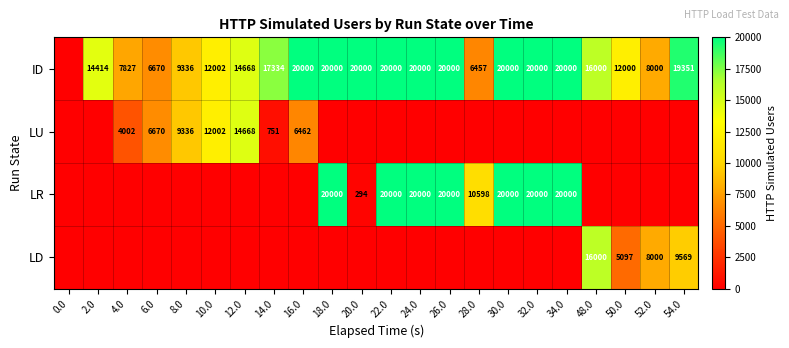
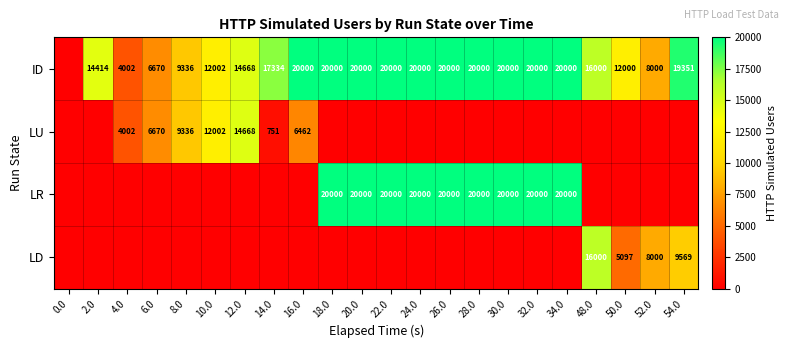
  {
    "ID": {
      "2.0": 14414,
-     "4.0": 7827,
+     "4.0": 4002,
      "6.0": 6670,
      "8.0": 9336,
      "10.0": 12002,
      "12.0": 14668,
      "14.0": 17334,
      "16.0": 20000,
      "18.0": 20000,
      "20.0": 20000,
      "22.0": 20000,
      "24.0": 20000,
      "26.0": 20000,
-     "28.0": 6457,
+     "28.0": 20000,
      "30.0": 20000,
      "32.0": 20000,
      "34.0": 20000,
      "48.0": 16000,
      "50.0": 12000,
      "52.0": 8000,
      "54.0": 19351
    },
    "LU": {
      "4.0": 4002,
      "6.0": 6670,
      "8.0": 9336,
      "10.0": 12002,
      "12.0": 14668,
      "14.0": 751,
      "16.0": 6462
    },
    "LR": {
      "18.0": 20000,
-     "20.0": 294,
+     "20.0": 20000,
      "22.0": 20000,
      "24.0": 20000,
      "26.0": 20000,
-     "28.0": 10598,
+     "28.0": 20000,
      "30.0": 20000,
      "32.0": 20000,
      "34.0": 20000
    },
    "LD": {
      "48.0": 16000,
      "50.0": 5097,
      "52.0": 8000,
      "54.0": 9569
    }
  }
